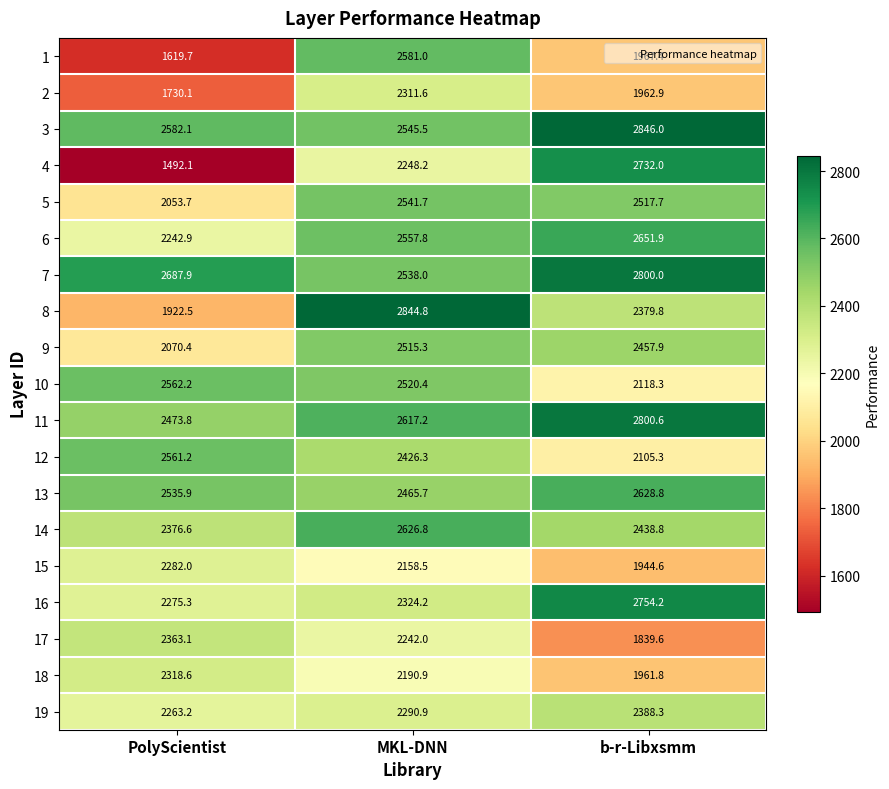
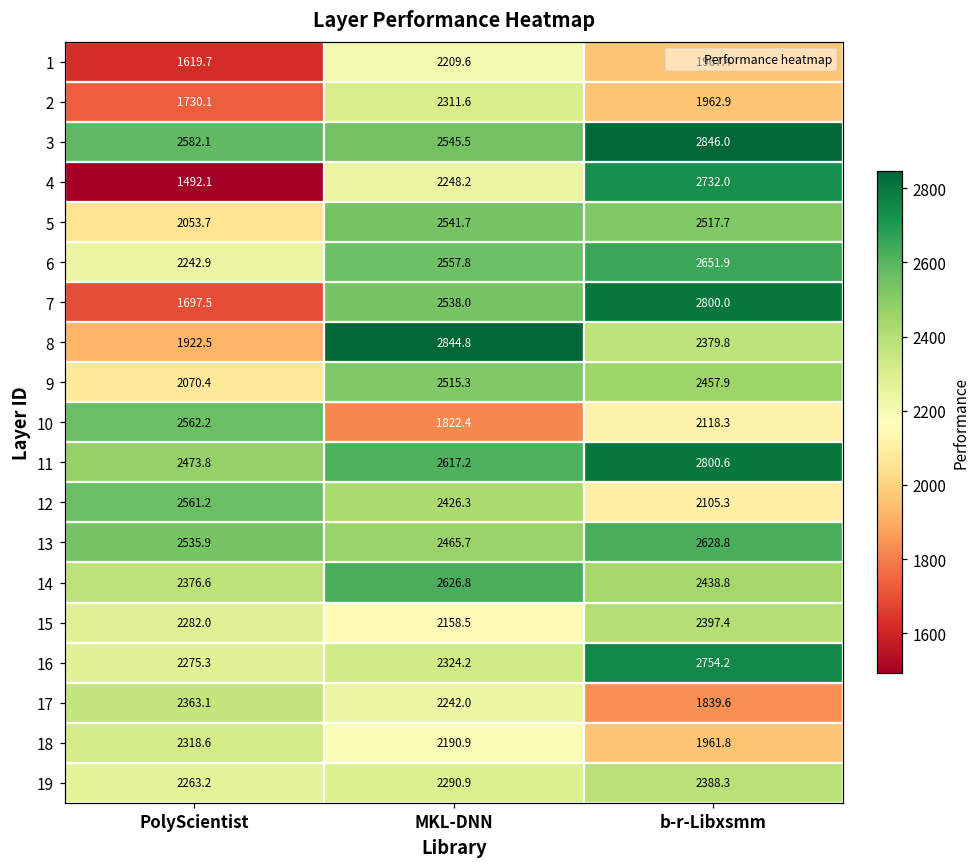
  {
    "1": {
      "PolyScientist": 1619.7,
-     "MKL-DNN": 2581.0
+     "MKL-DNN": 2209.6
    },
    "2": {
      "PolyScientist": 1730.1,
      "MKL-DNN": 2311.6,
      "b-r-Libxsmm": 1962.9
    },
    "3": {
      "PolyScientist": 2582.1,
      "MKL-DNN": 2545.5,
      "b-r-Libxsmm": 2846.0
    },
    "4": {
      "PolyScientist": 1492.1,
      "MKL-DNN": 2248.2,
      "b-r-Libxsmm": 2732.0
    },
    "5": {
      "PolyScientist": 2053.7,
      "MKL-DNN": 2541.7,
      "b-r-Libxsmm": 2517.7
    },
    "6": {
      "PolyScientist": 2242.9,
      "MKL-DNN": 2557.8,
      "b-r-Libxsmm": 2651.9
    },
    "7": {
-     "PolyScientist": 2687.9,
+     "PolyScientist": 1697.5,
      "MKL-DNN": 2538.0,
      "b-r-Libxsmm": 2800.0
    },
    "8": {
      "PolyScientist": 1922.5,
      "MKL-DNN": 2844.8,
      "b-r-Libxsmm": 2379.8
    },
    "9": {
      "PolyScientist": 2070.4,
      "MKL-DNN": 2515.3,
      "b-r-Libxsmm": 2457.9
    },
    "10": {
      "PolyScientist": 2562.2,
-     "MKL-DNN": 2520.4,
+     "MKL-DNN": 1822.4,
      "b-r-Libxsmm": 2118.3
    },
    "11": {
      "PolyScientist": 2473.8,
      "MKL-DNN": 2617.2,
      "b-r-Libxsmm": 2800.6
    },
    "12": {
      "PolyScientist": 2561.2,
      "MKL-DNN": 2426.3,
      "b-r-Libxsmm": 2105.3
    },
    "13": {
      "PolyScientist": 2535.9,
      "MKL-DNN": 2465.7,
      "b-r-Libxsmm": 2628.8
    },
    "14": {
      "PolyScientist": 2376.6,
      "MKL-DNN": 2626.8,
      "b-r-Libxsmm": 2438.8
    },
    "15": {
      "PolyScientist": 2282.0,
      "MKL-DNN": 2158.5,
-     "b-r-Libxsmm": 1944.6
+     "b-r-Libxsmm": 2397.4
    },
    "16": {
      "PolyScientist": 2275.3,
      "MKL-DNN": 2324.2,
      "b-r-Libxsmm": 2754.2
    },
    "17": {
      "PolyScientist": 2363.1,
      "MKL-DNN": 2242.0,
      "b-r-Libxsmm": 1839.6
    },
    "18": {
      "PolyScientist": 2318.6,
      "MKL-DNN": 2190.9,
      "b-r-Libxsmm": 1961.8
    },
    "19": {
      "PolyScientist": 2263.2,
      "MKL-DNN": 2290.9,
      "b-r-Libxsmm": 2388.3
    }
  }
